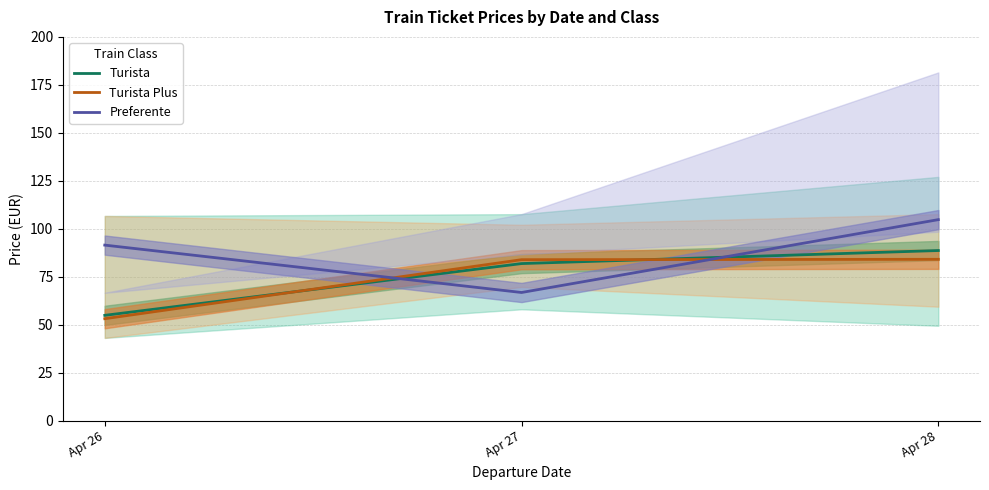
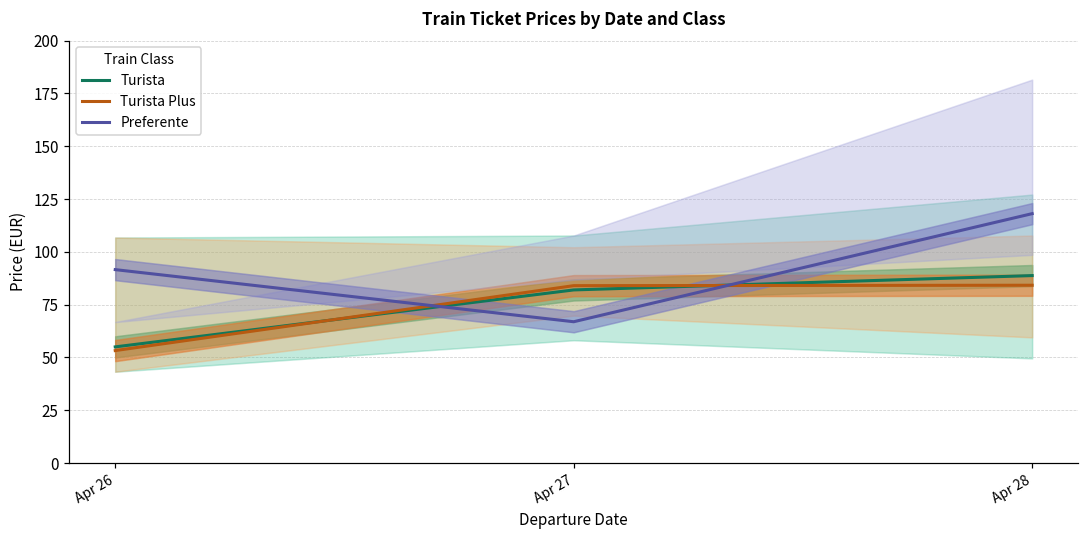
  {
    "Turista": {
      "Apr 26": 55,
      "Apr 27": 82
    },
    "Preferente": {
      "Apr 26": 92,
      "Apr 27": 67,
-     "Apr 28": 105
+     "Apr 28": 118
    }
  }
